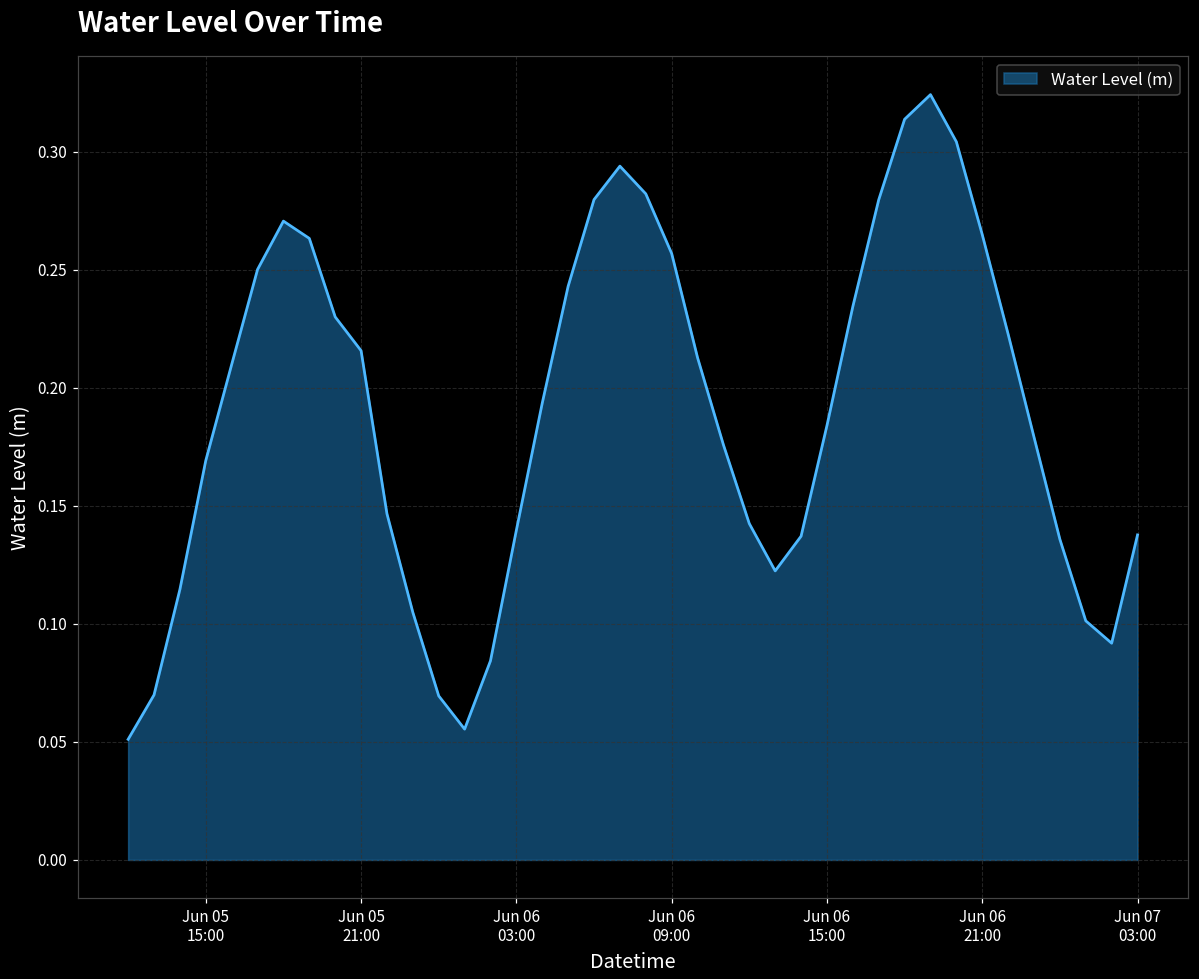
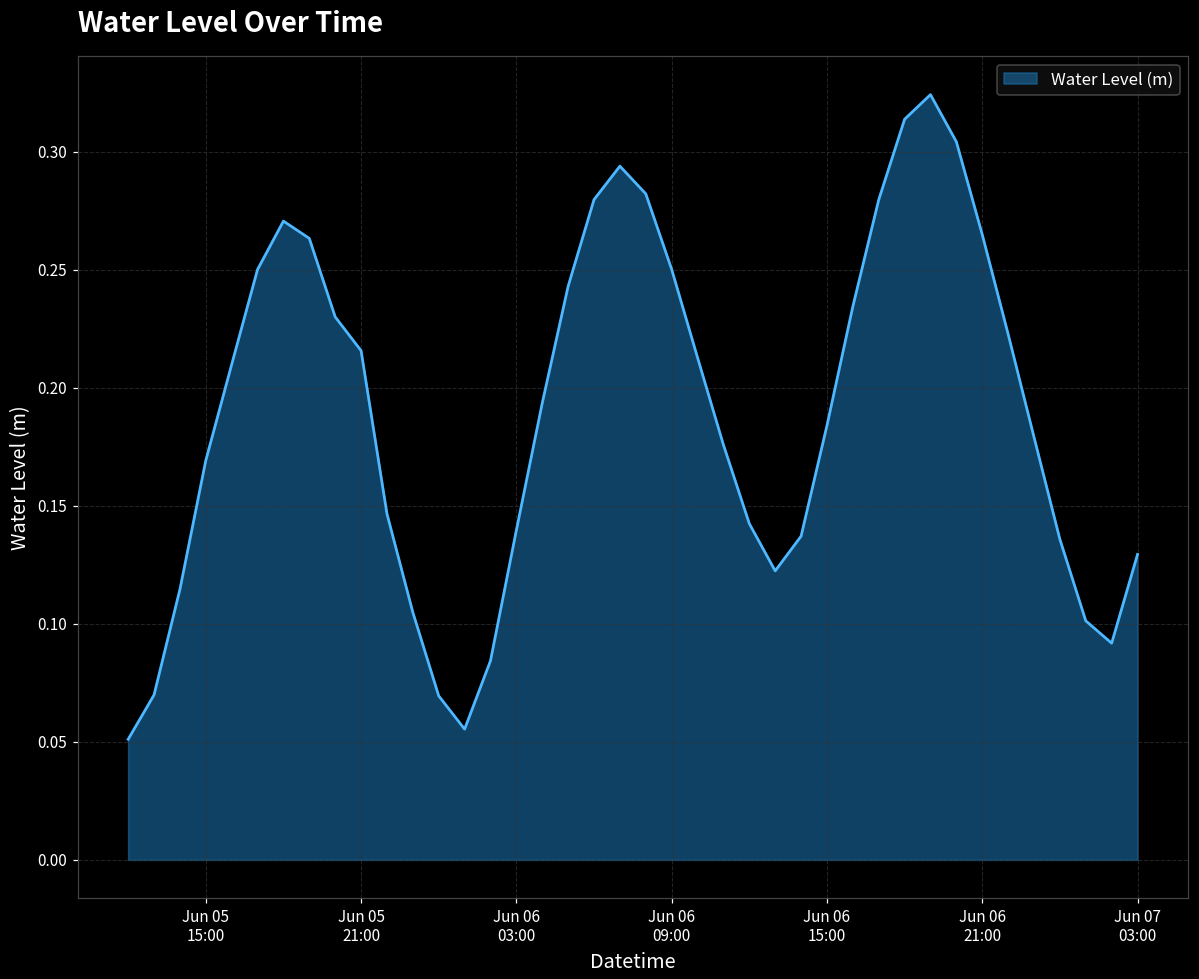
  {
    "Jun 05 15:00": 0.169,
    "Jun 05 21:00": 0.216,
    "Jun 06 03:00": 0.140,
-   "Jun 06 09:00": 0.257,
+   "Jun 06 09:00": 0.250,
    "Jun 06 15:00": 0.184,
    "Jun 06 21:00": 0.265,
-   "Jun 07 03:00": 0.138
+   "Jun 07 03:00": 0.129
  }
